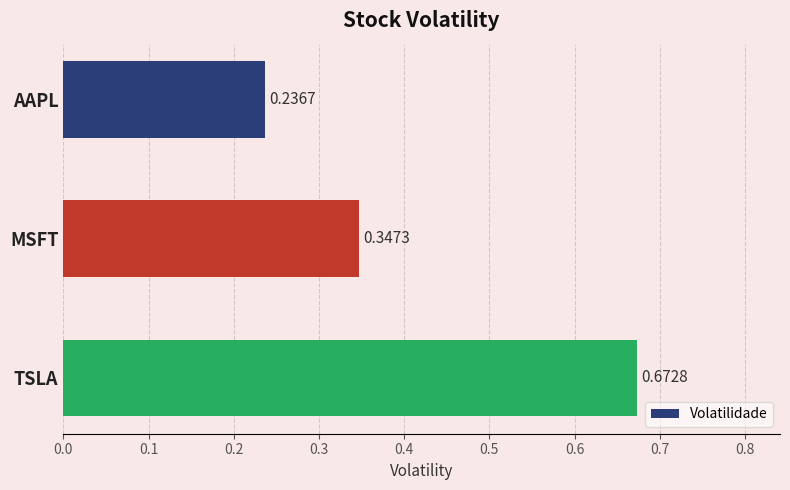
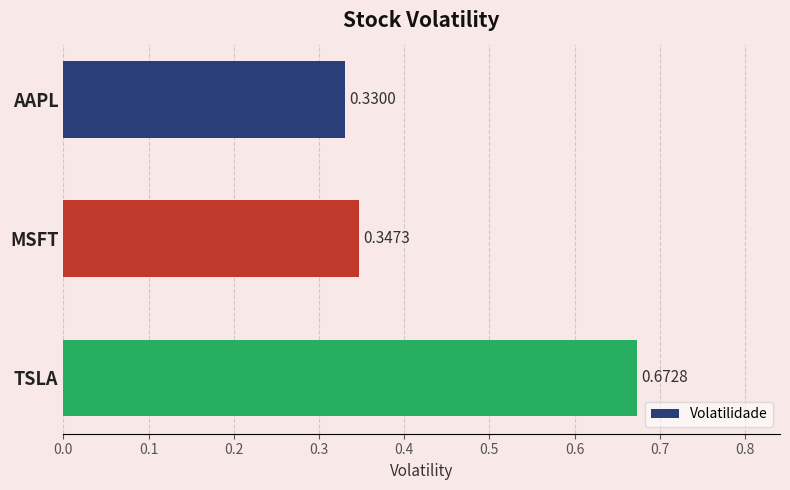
  {
-   "AAPL": 0.2367,
+   "AAPL": 0.3300,
    "MSFT": 0.3473,
    "TSLA": 0.6728
  }
